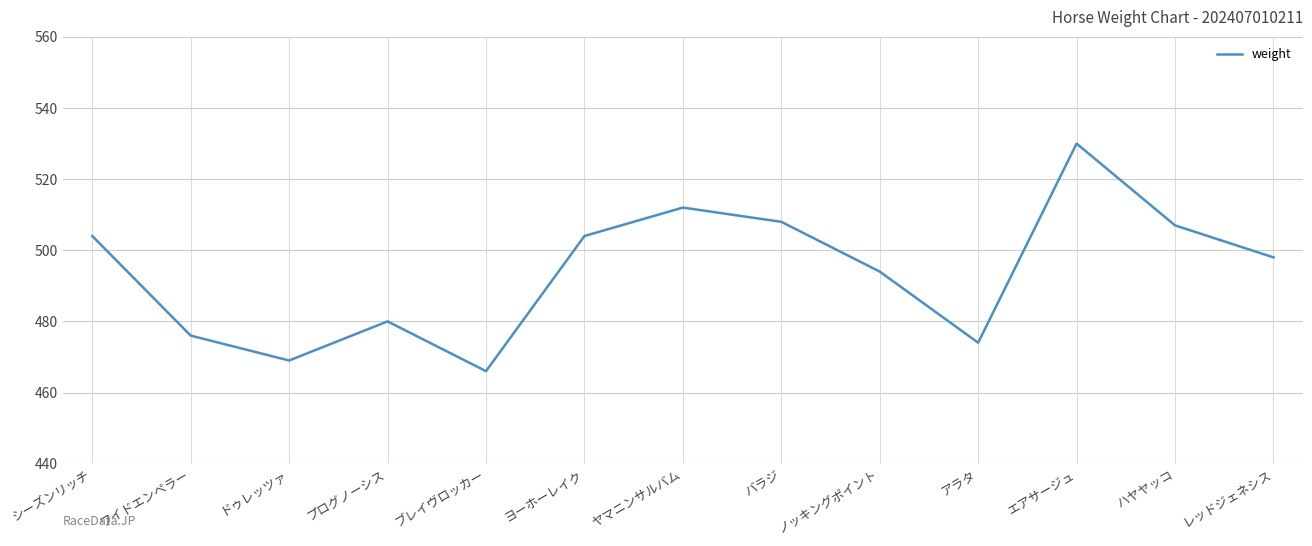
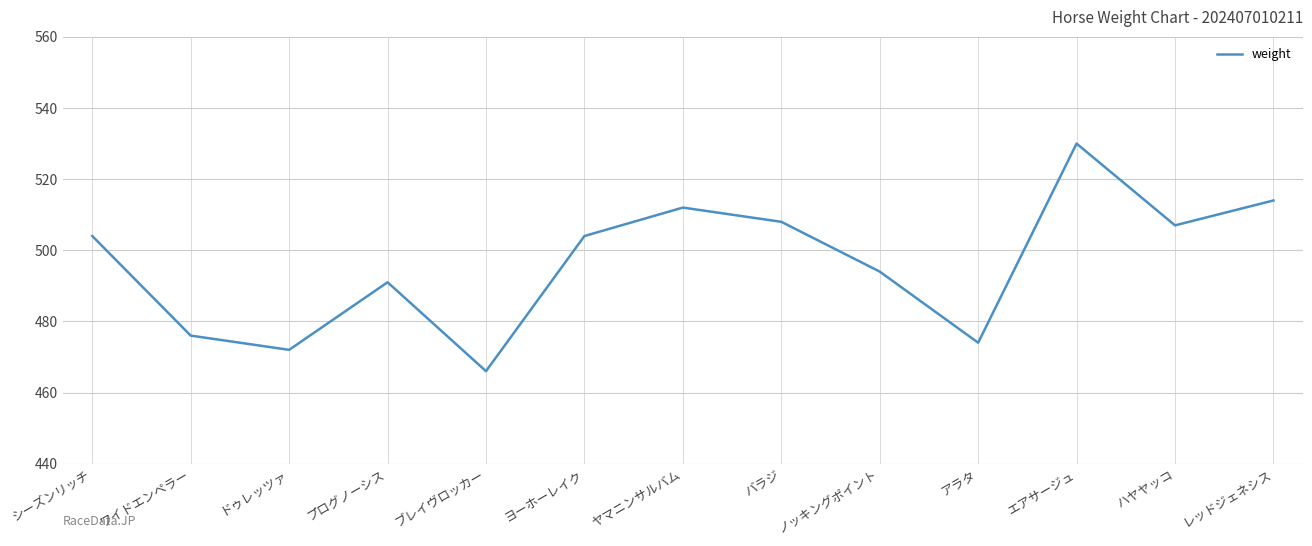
  {
    "シーズンリッチ": 504,
    "ワイドエンペラー": 476,
-   "ドゥレッツァ": 469,
-   "プログノーシス": 480,
+   "ドゥレッツァ": 472,
+   "プログノーシス": 491,
    "ブレイヴロッカー": 466,
    "ヨーホーレイク": 504,
    "ヤマニンサルバム": 512,
    "バラジ": 508,
    "ノッキングポイント": 494,
    "アラタ": 474,
    "エアサージュ": 530,
    "ハヤヤッコ": 507,
-   "レッドジェネシス": 498
+   "レッドジェネシス": 514
  }
